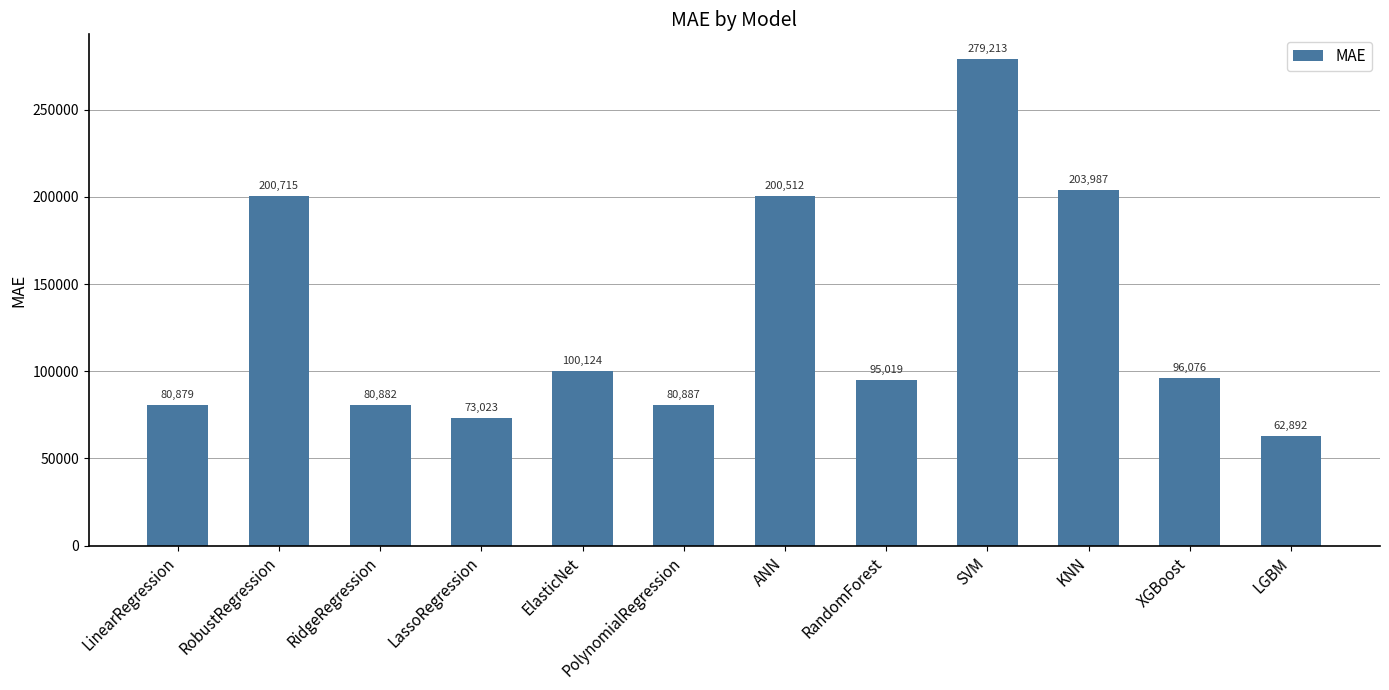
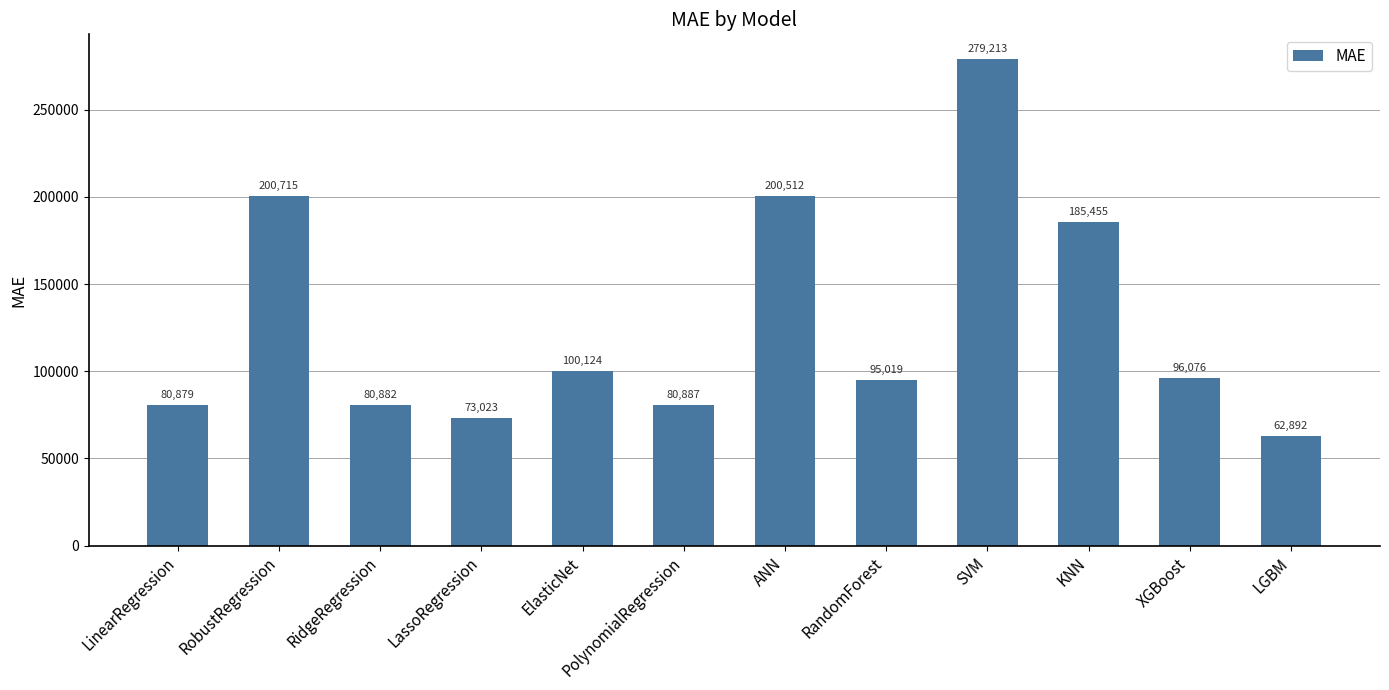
  {
    "LinearRegression": "80,879",
    "RobustRegression": "200,715",
    "RidgeRegression": "80,882",
    "LassoRegression": "73,023",
    "ElasticNet": "100,124",
    "PolynomialRegression": "80,887",
    "ANN": "200,512",
    "RandomForest": "95,019",
    "SVM": "279,213",
-   "KNN": "203,987",
+   "KNN": "185,455",
    "XGBoost": "96,076",
    "LGBM": "62,892"
  }
